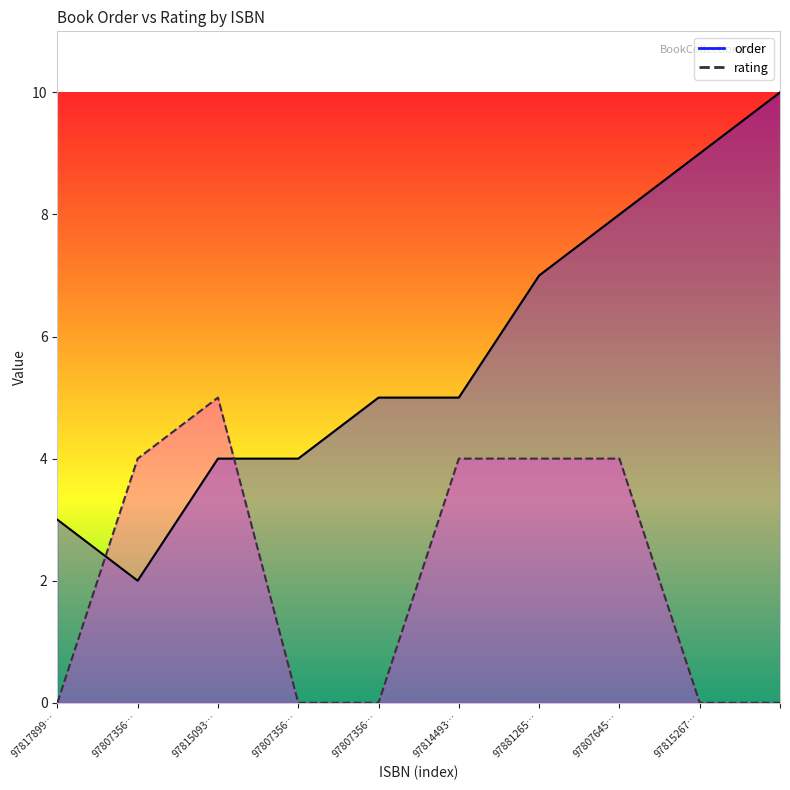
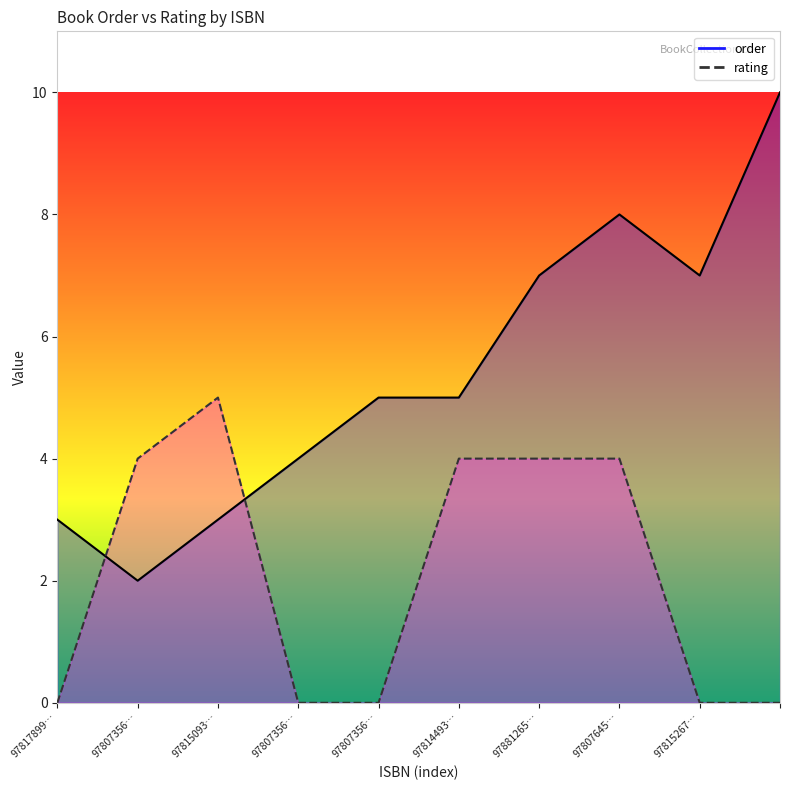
  {
    "order": {
      "97817899…": 3,
-     "97815093…": 4,
+     "97815093…": 3,
      "97814493…": 5,
      "97881265…": 7,
      "97807645…": 8,
-     "97815267…": 9
+     "97815267…": 7
    }
  }
